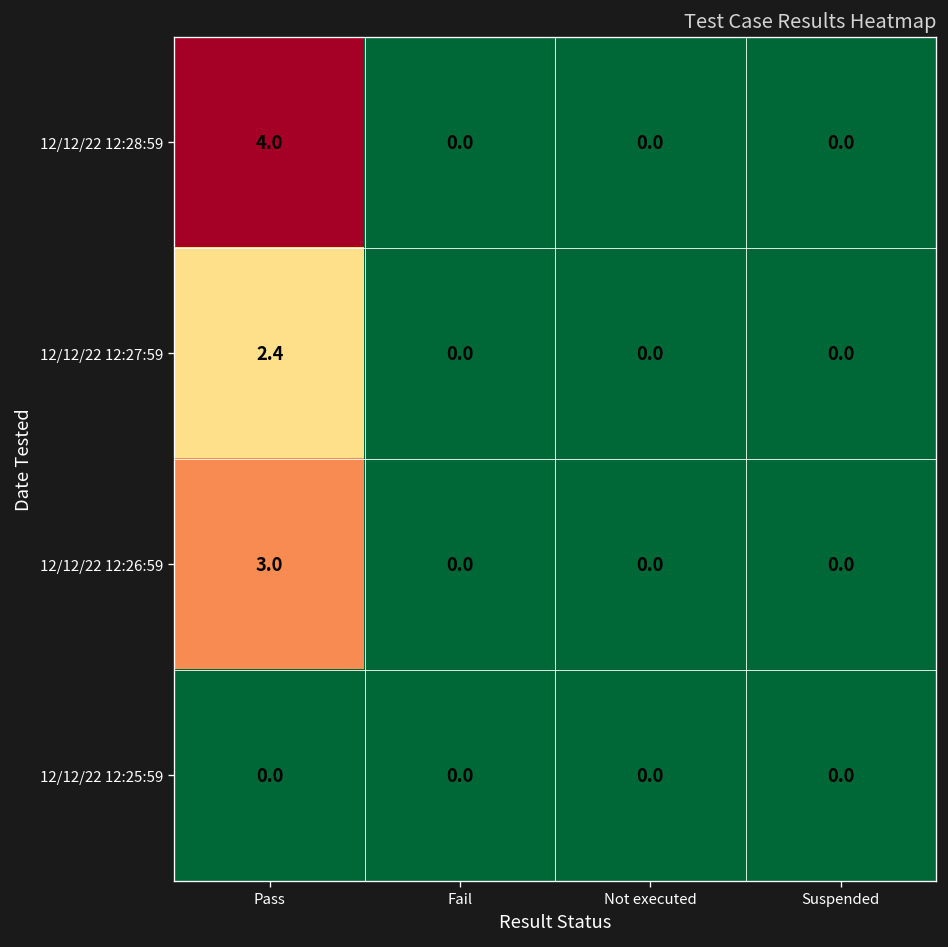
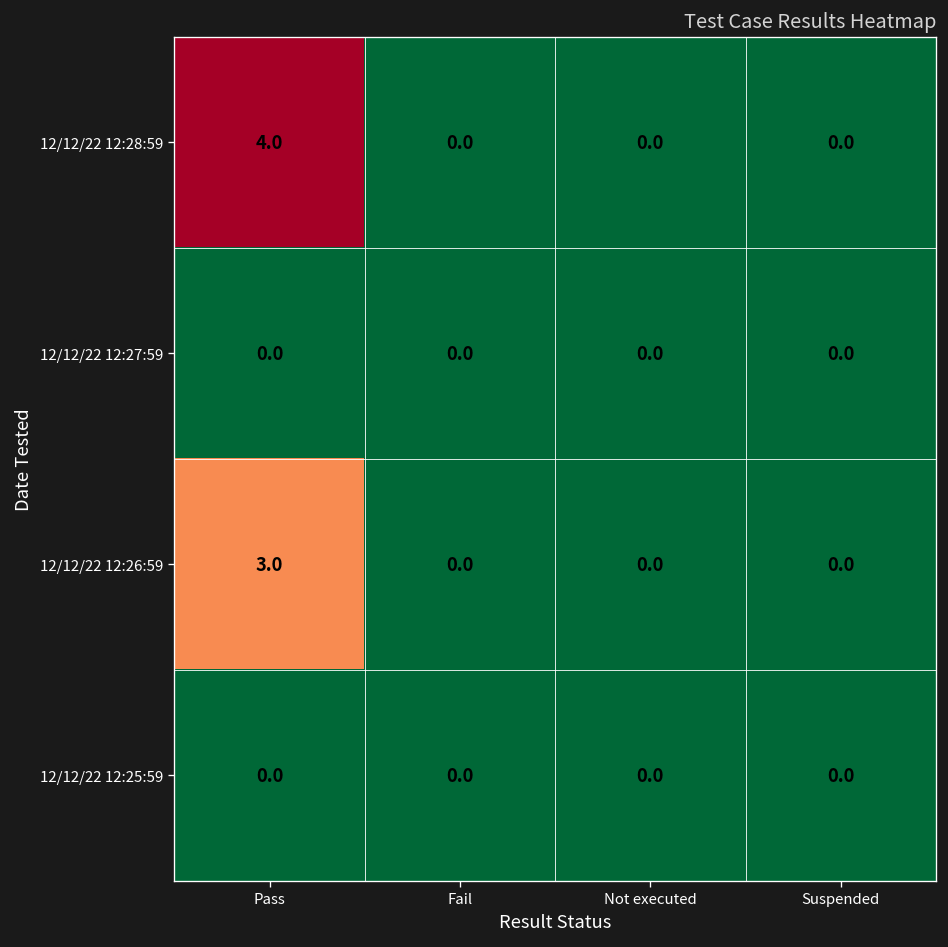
  {
    "12/12/22 12:28:59": {
      "Pass": 4.0,
      "Fail": 0.0,
      "Not executed": 0.0,
      "Suspended": 0.0
    },
    "12/12/22 12:27:59": {
-     "Pass": 2.4,
+     "Pass": 0.0,
      "Fail": 0.0,
      "Not executed": 0.0,
      "Suspended": 0.0
    },
    "12/12/22 12:26:59": {
      "Pass": 3.0,
      "Fail": 0.0,
      "Not executed": 0.0,
      "Suspended": 0.0
    },
    "12/12/22 12:25:59": {
      "Pass": 0.0,
      "Fail": 0.0,
      "Not executed": 0.0,
      "Suspended": 0.0
    }
  }
